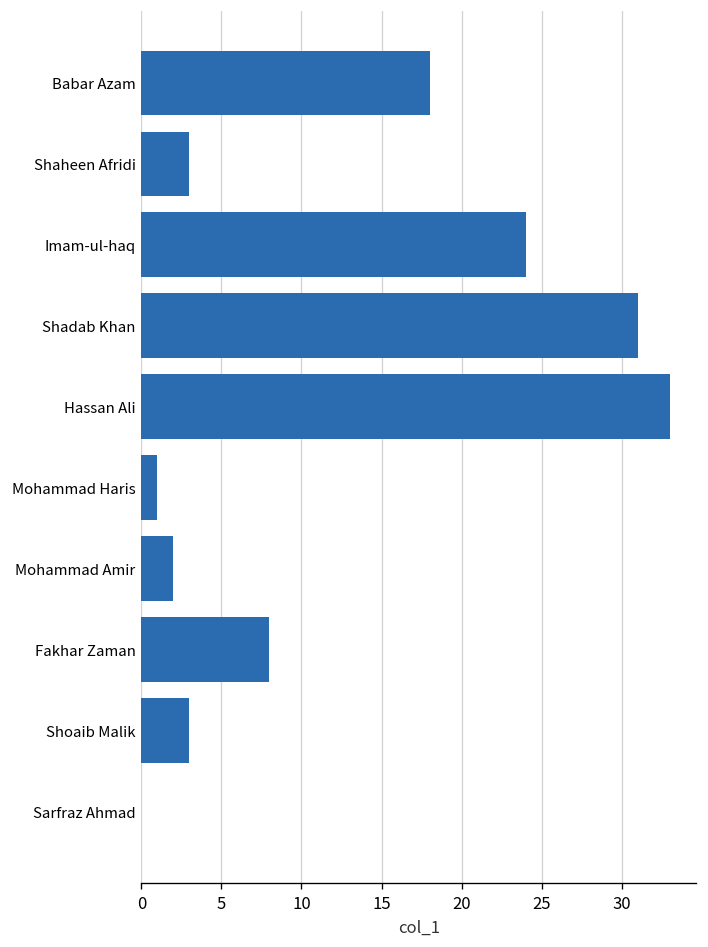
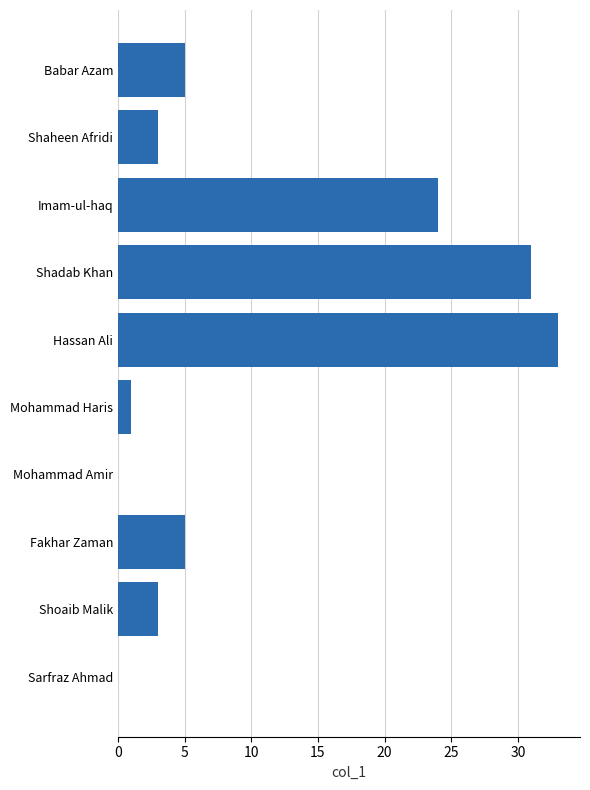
  {
-   "Babar Azam": 18,
+   "Babar Azam": 5,
    "Shaheen Afridi": 3,
    "Imam-ul-haq": 24,
    "Shadab Khan": 31,
    "Hassan Ali": 33,
    "Mohammad Haris": 1,
-   "Mohammad Amir": 2,
-   "Fakhar Zaman": 8,
+   "Mohammad Amir": 0,
+   "Fakhar Zaman": 5,
    "Shoaib Malik": 3,
    "Sarfraz Ahmad": 0
  }
